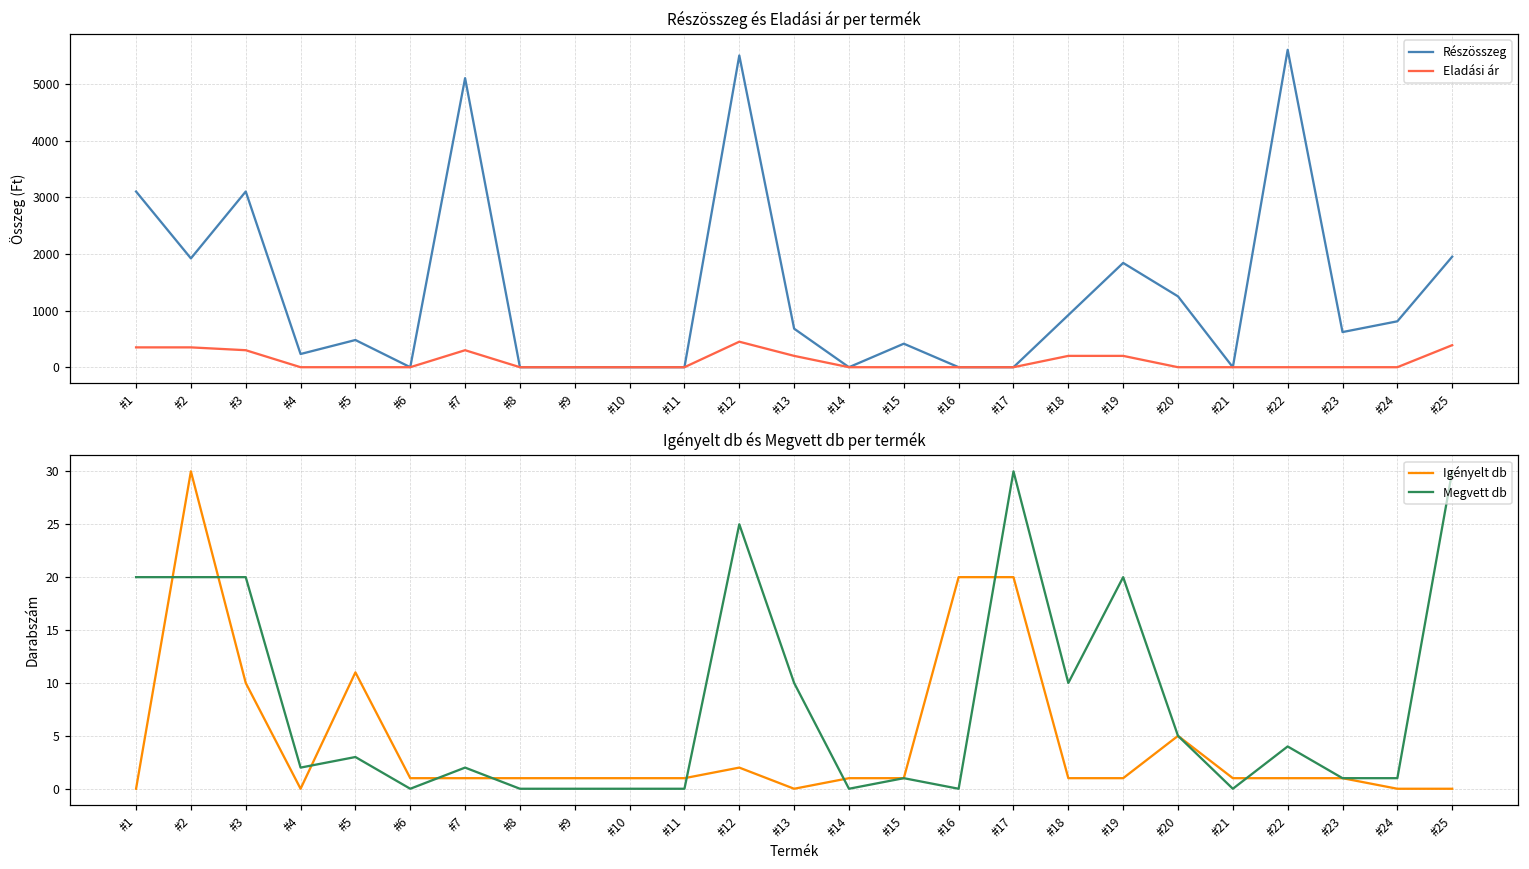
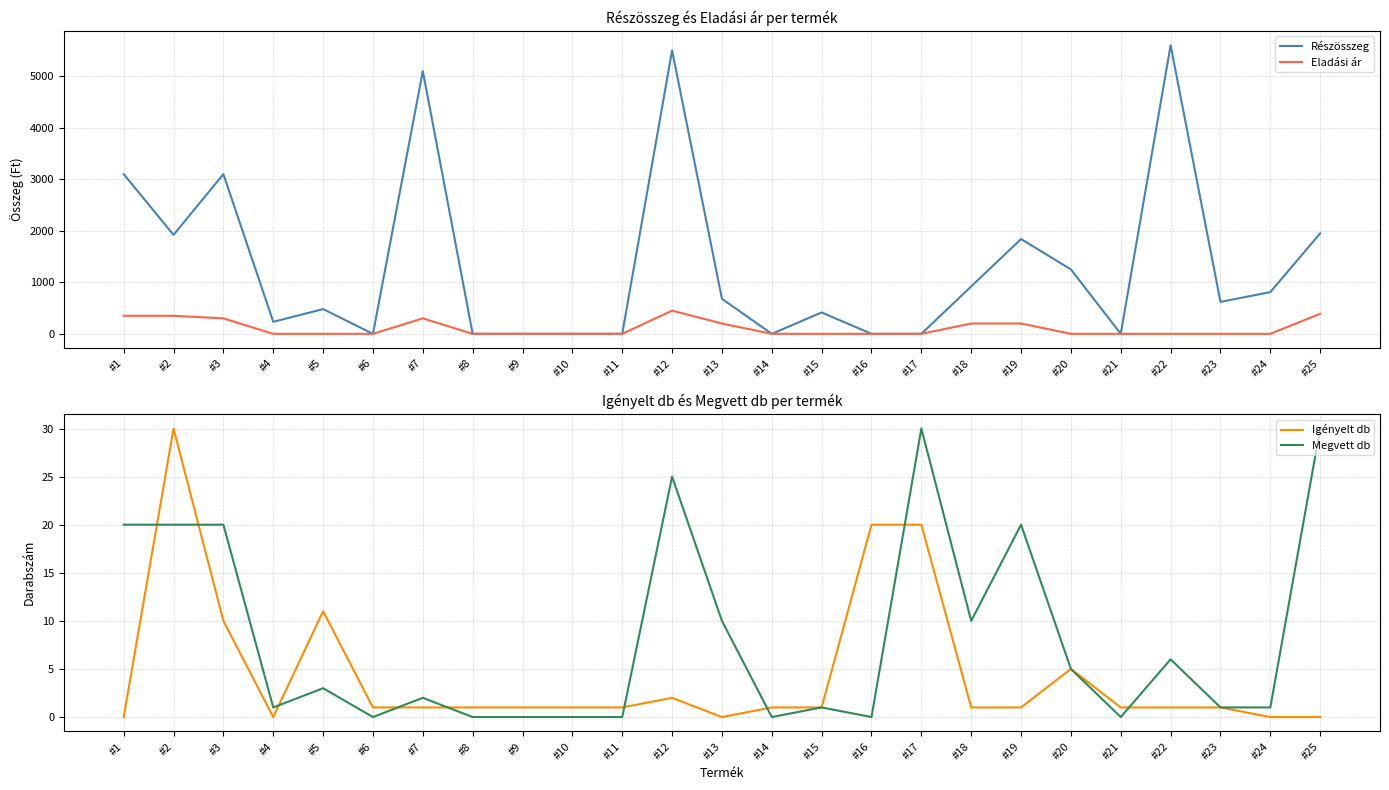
  {
    "Részösszeg és Eladási ár per termék": {
      "Részösszeg": {
        "#1": 3100,
        "#2": 1900,
        "#3": 3100,
        "#4": 200,
        "#5": 500,
        "#7": 5100,
        "#12": 5500,
        "#13": 700,
        "#15": 400,
        "#18": 900,
        "#19": 1800,
        "#20": 1300,
        "#22": 5600,
        "#23": 600,
        "#24": 800,
        "#25": 2000
      },
      "Eladási ár": {
        "#1": 400,
        "#2": 400,
        "#3": 300,
        "#4": 0,
        "#5": 0,
        "#7": 300,
        "#12": 500,
        "#13": 200,
        "#15": 0,
        "#18": 200,
        "#19": 200,
        "#20": 0,
        "#22": 0,
        "#23": 0,
        "#24": 0,
        "#25": 400
      }
    },
    "Igényelt db és Megvett db per termék": {
      "Igényelt db": {
        "#1": 0,
        "#2": 30,
        "#3": 10,
        "#4": 0,
        "#5": 11,
        "#6": 1,
        "#7": 1,
        "#8": 1,
        "#9": 1,
        "#10": 1,
        "#11": 1,
        "#12": 2,
        "#13": 0,
        "#14": 1,
        "#16": 20,
        "#17": 20,
        "#18": 1,
        "#19": 1,
        "#21": 1,
        "#22": 1,
        "#24": 0,
        "#25": 0
      },
      "Megvett db": {
        "#1": 20,
        "#2": 20,
        "#3": 20,
-       "#4": 2,
+       "#4": 1,
        "#5": 3,
        "#6": 0,
        "#7": 2,
        "#8": 0,
        "#9": 0,
        "#10": 0,
        "#11": 0,
        "#12": 25,
        "#13": 10,
        "#14": 0,
        "#16": 0,
        "#17": 30,
        "#18": 10,
        "#19": 20,
        "#21": 0,
-       "#22": 4,
+       "#22": 6,
        "#24": 1
      }
    }
  }
